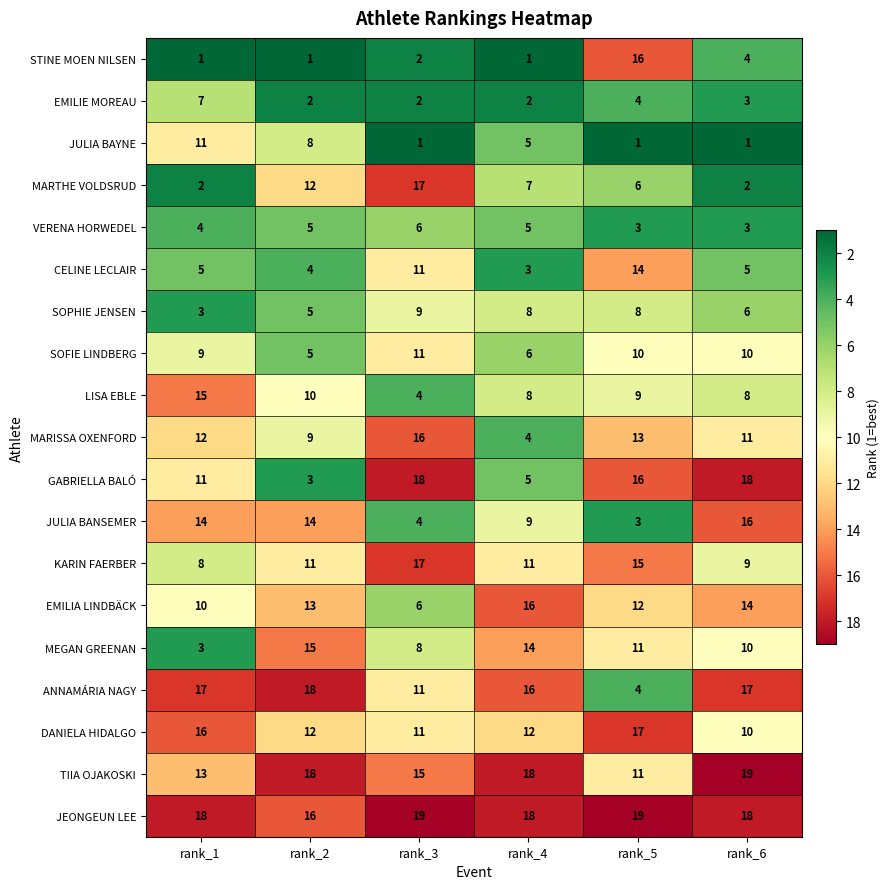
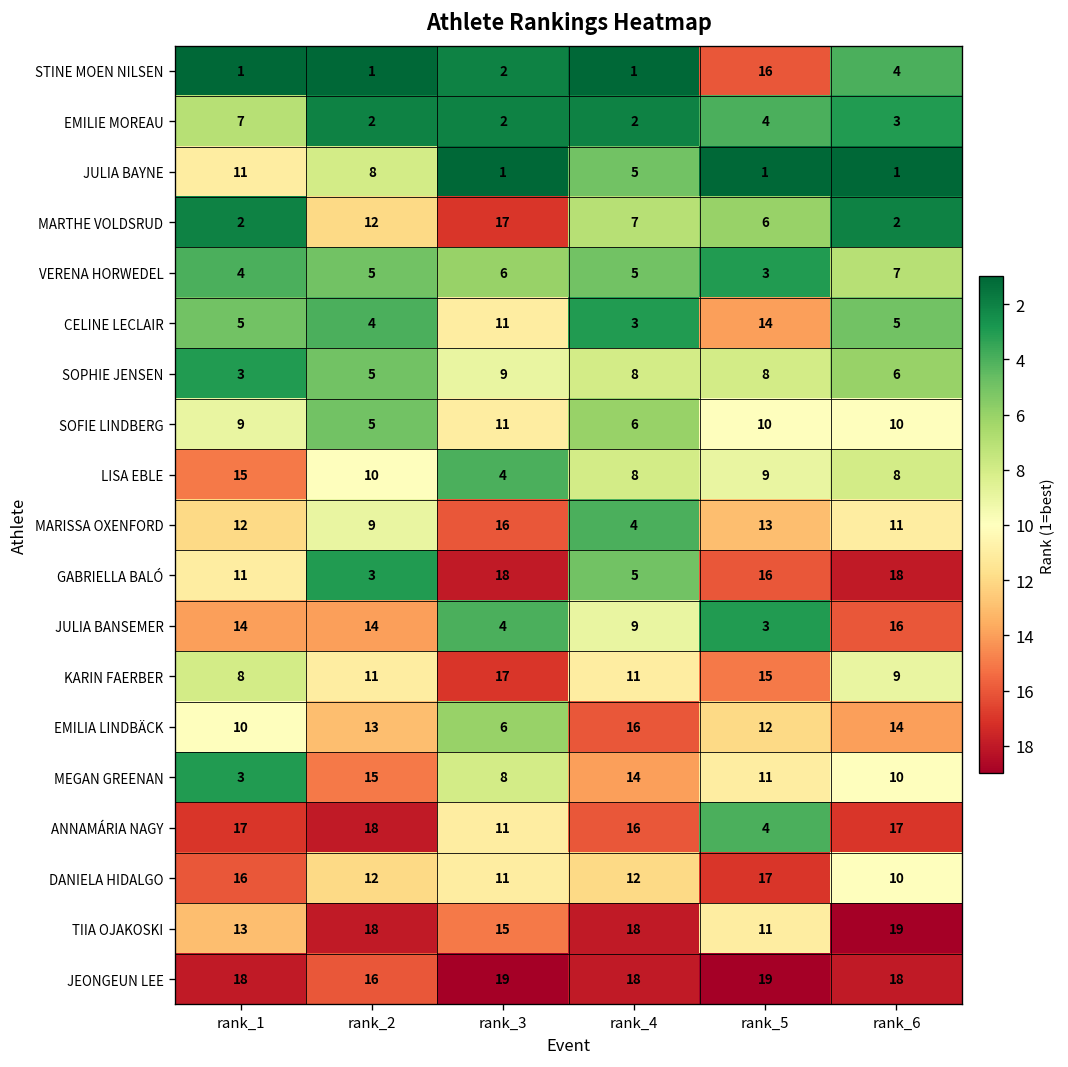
  {
    "STINE MOEN NILSEN": {
      "rank_1": 1,
      "rank_2": 1,
      "rank_3": 2,
      "rank_4": 1,
      "rank_5": 16,
      "rank_6": 4
    },
    "EMILIE MOREAU": {
      "rank_1": 7,
      "rank_2": 2,
      "rank_3": 2,
      "rank_4": 2,
      "rank_5": 4,
      "rank_6": 3
    },
    "JULIA BAYNE": {
      "rank_1": 11,
      "rank_2": 8,
      "rank_3": 1,
      "rank_4": 5,
      "rank_5": 1,
      "rank_6": 1
    },
    "MARTHE VOLDSRUD": {
      "rank_1": 2,
      "rank_2": 12,
      "rank_3": 17,
      "rank_4": 7,
      "rank_5": 6,
      "rank_6": 2
    },
    "VERENA HORWEDEL": {
      "rank_1": 4,
      "rank_2": 5,
      "rank_3": 6,
      "rank_4": 5,
      "rank_5": 3,
-     "rank_6": 3
+     "rank_6": 7
    },
    "CELINE LECLAIR": {
      "rank_1": 5,
      "rank_2": 4,
      "rank_3": 11,
      "rank_4": 3,
      "rank_5": 14,
      "rank_6": 5
    },
    "SOPHIE JENSEN": {
      "rank_1": 3,
      "rank_2": 5,
      "rank_3": 9,
      "rank_4": 8,
      "rank_5": 8,
      "rank_6": 6
    },
    "SOFIE LINDBERG": {
      "rank_1": 9,
      "rank_2": 5,
      "rank_3": 11,
      "rank_4": 6,
      "rank_5": 10,
      "rank_6": 10
    },
    "LISA EBLE": {
      "rank_1": 15,
      "rank_2": 10,
      "rank_3": 4,
      "rank_4": 8,
      "rank_5": 9,
      "rank_6": 8
    },
    "MARISSA OXENFORD": {
      "rank_1": 12,
      "rank_2": 9,
      "rank_3": 16,
      "rank_4": 4,
      "rank_5": 13,
      "rank_6": 11
    },
    "GABRIELLA BALÓ": {
      "rank_1": 11,
      "rank_2": 3,
      "rank_3": 18,
      "rank_4": 5,
      "rank_5": 16,
      "rank_6": 18
    },
    "JULIA BANSEMER": {
      "rank_1": 14,
      "rank_2": 14,
      "rank_3": 4,
      "rank_4": 9,
      "rank_5": 3,
      "rank_6": 16
    },
    "KARIN FAERBER": {
      "rank_1": 8,
      "rank_2": 11,
      "rank_3": 17,
      "rank_4": 11,
      "rank_5": 15,
      "rank_6": 9
    },
    "EMILIA LINDBÄCK": {
      "rank_1": 10,
      "rank_2": 13,
      "rank_3": 6,
      "rank_4": 16,
      "rank_5": 12,
      "rank_6": 14
    },
    "MEGAN GREENAN": {
      "rank_1": 3,
      "rank_2": 15,
      "rank_3": 8,
      "rank_4": 14,
      "rank_5": 11,
      "rank_6": 10
    },
    "ANNAMÁRIA NAGY": {
      "rank_1": 17,
      "rank_2": 18,
      "rank_3": 11,
      "rank_4": 16,
      "rank_5": 4,
      "rank_6": 17
    },
    "DANIELA HIDALGO": {
      "rank_1": 16,
      "rank_2": 12,
      "rank_3": 11,
      "rank_4": 12,
      "rank_5": 17,
      "rank_6": 10
    },
    "TIIA OJAKOSKI": {
      "rank_1": 13,
      "rank_2": 18,
      "rank_3": 15,
      "rank_4": 18,
      "rank_5": 11,
      "rank_6": 19
    },
    "JEONGEUN LEE": {
      "rank_1": 18,
      "rank_2": 16,
      "rank_3": 19,
      "rank_4": 18,
      "rank_5": 19,
      "rank_6": 18
    }
  }
